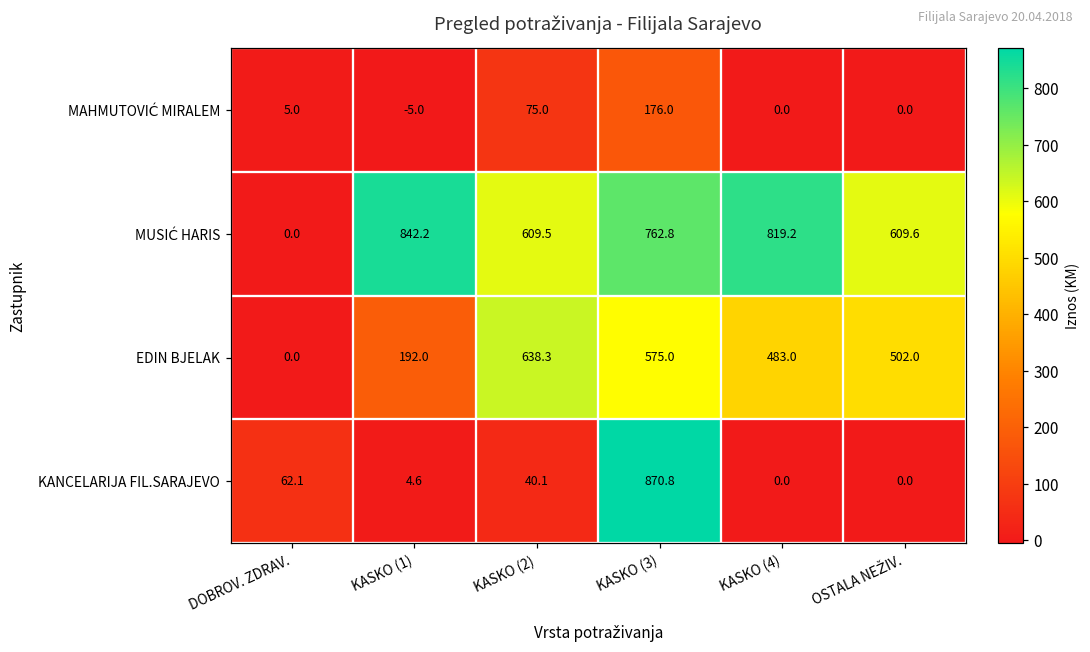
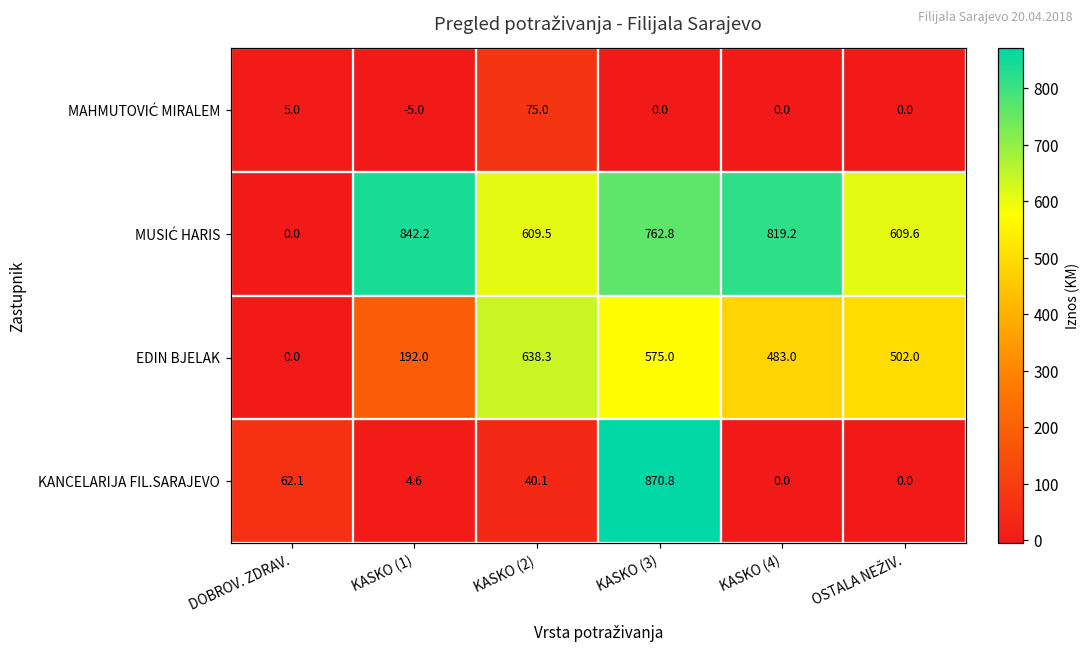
  {
    "MAHMUTOVIĆ MIRALEM": {
      "DOBROV. ZDRAV.": 5.0,
      "KASKO (1)": -5.0,
      "KASKO (2)": 75.0,
-     "KASKO (3)": 176.0,
+     "KASKO (3)": 0.0,
      "KASKO (4)": 0.0,
      "OSTALA NEŽIV.": 0.0
    },
    "MUSIĆ HARIS": {
      "DOBROV. ZDRAV.": 0.0,
      "KASKO (1)": 842.2,
      "KASKO (2)": 609.5,
      "KASKO (3)": 762.8,
      "KASKO (4)": 819.2,
      "OSTALA NEŽIV.": 609.6
    },
    "EDIN BJELAK": {
      "DOBROV. ZDRAV.": 0.0,
      "KASKO (1)": 192.0,
      "KASKO (2)": 638.3,
      "KASKO (3)": 575.0,
      "KASKO (4)": 483.0,
      "OSTALA NEŽIV.": 502.0
    },
    "KANCELARIJA FIL.SARAJEVO": {
      "DOBROV. ZDRAV.": 62.1,
      "KASKO (1)": 4.6,
      "KASKO (2)": 40.1,
      "KASKO (3)": 870.8,
      "KASKO (4)": 0.0,
      "OSTALA NEŽIV.": 0.0
    }
  }
